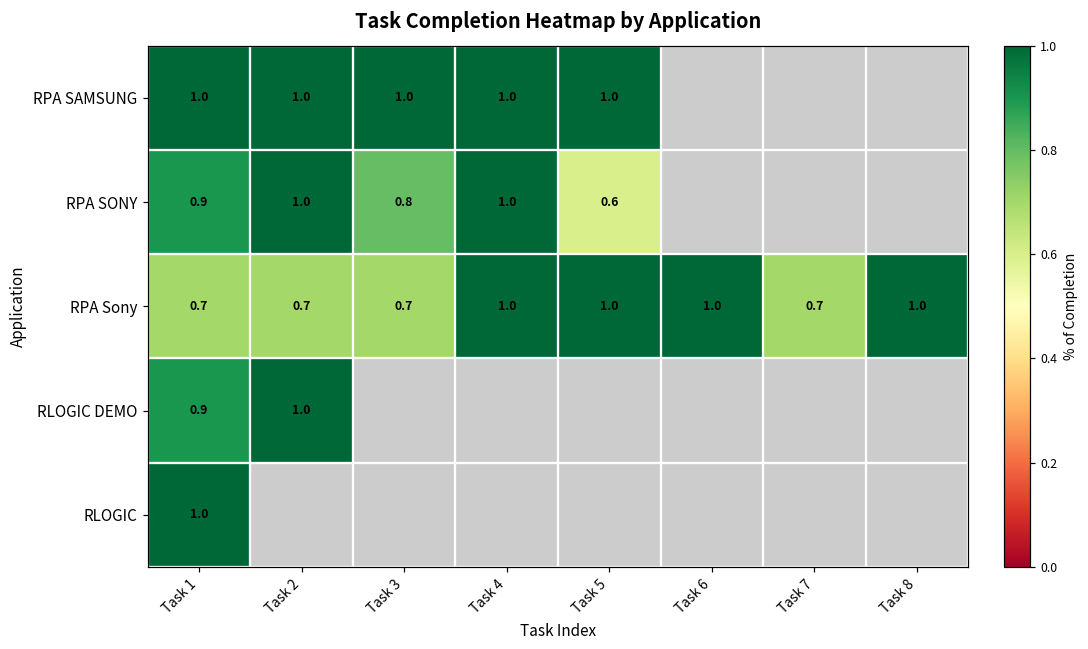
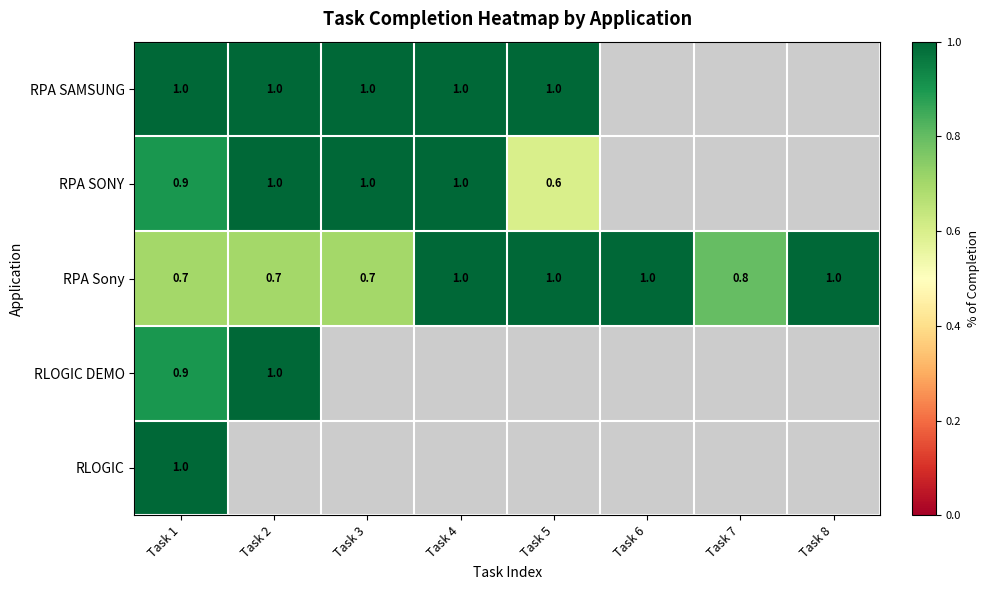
  {
    "RPA SAMSUNG": {
      "Task 1": 1.0,
      "Task 2": 1.0,
      "Task 3": 1.0,
      "Task 4": 1.0,
      "Task 5": 1.0
    },
    "RPA SONY": {
      "Task 1": 0.9,
      "Task 2": 1.0,
-     "Task 3": 0.8,
+     "Task 3": 1.0,
      "Task 4": 1.0,
      "Task 5": 0.6
    },
    "RPA Sony": {
      "Task 1": 0.7,
      "Task 2": 0.7,
      "Task 3": 0.7,
      "Task 4": 1.0,
      "Task 5": 1.0,
      "Task 6": 1.0,
-     "Task 7": 0.7,
+     "Task 7": 0.8,
      "Task 8": 1.0
    },
    "RLOGIC DEMO": {
      "Task 1": 0.9,
      "Task 2": 1.0
    },
    "RLOGIC": {
      "Task 1": 1.0
    }
  }
